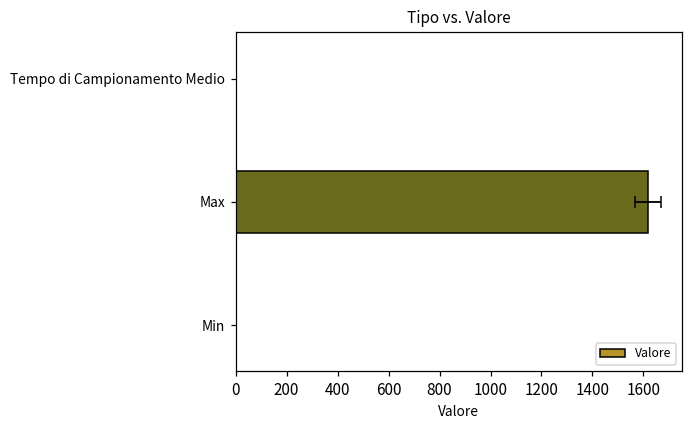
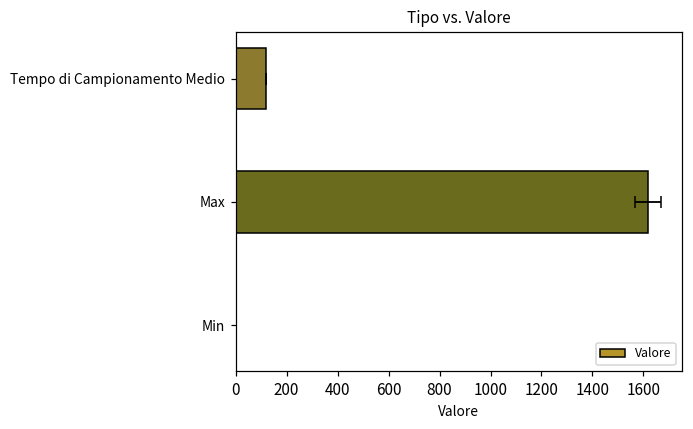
  {
    "Valore": {
-     "Tempo di Campionamento Medio": 0,
+     "Tempo di Campionamento Medio": 120,
      "Max": 1620,
      "Min": 0
    }
  }
